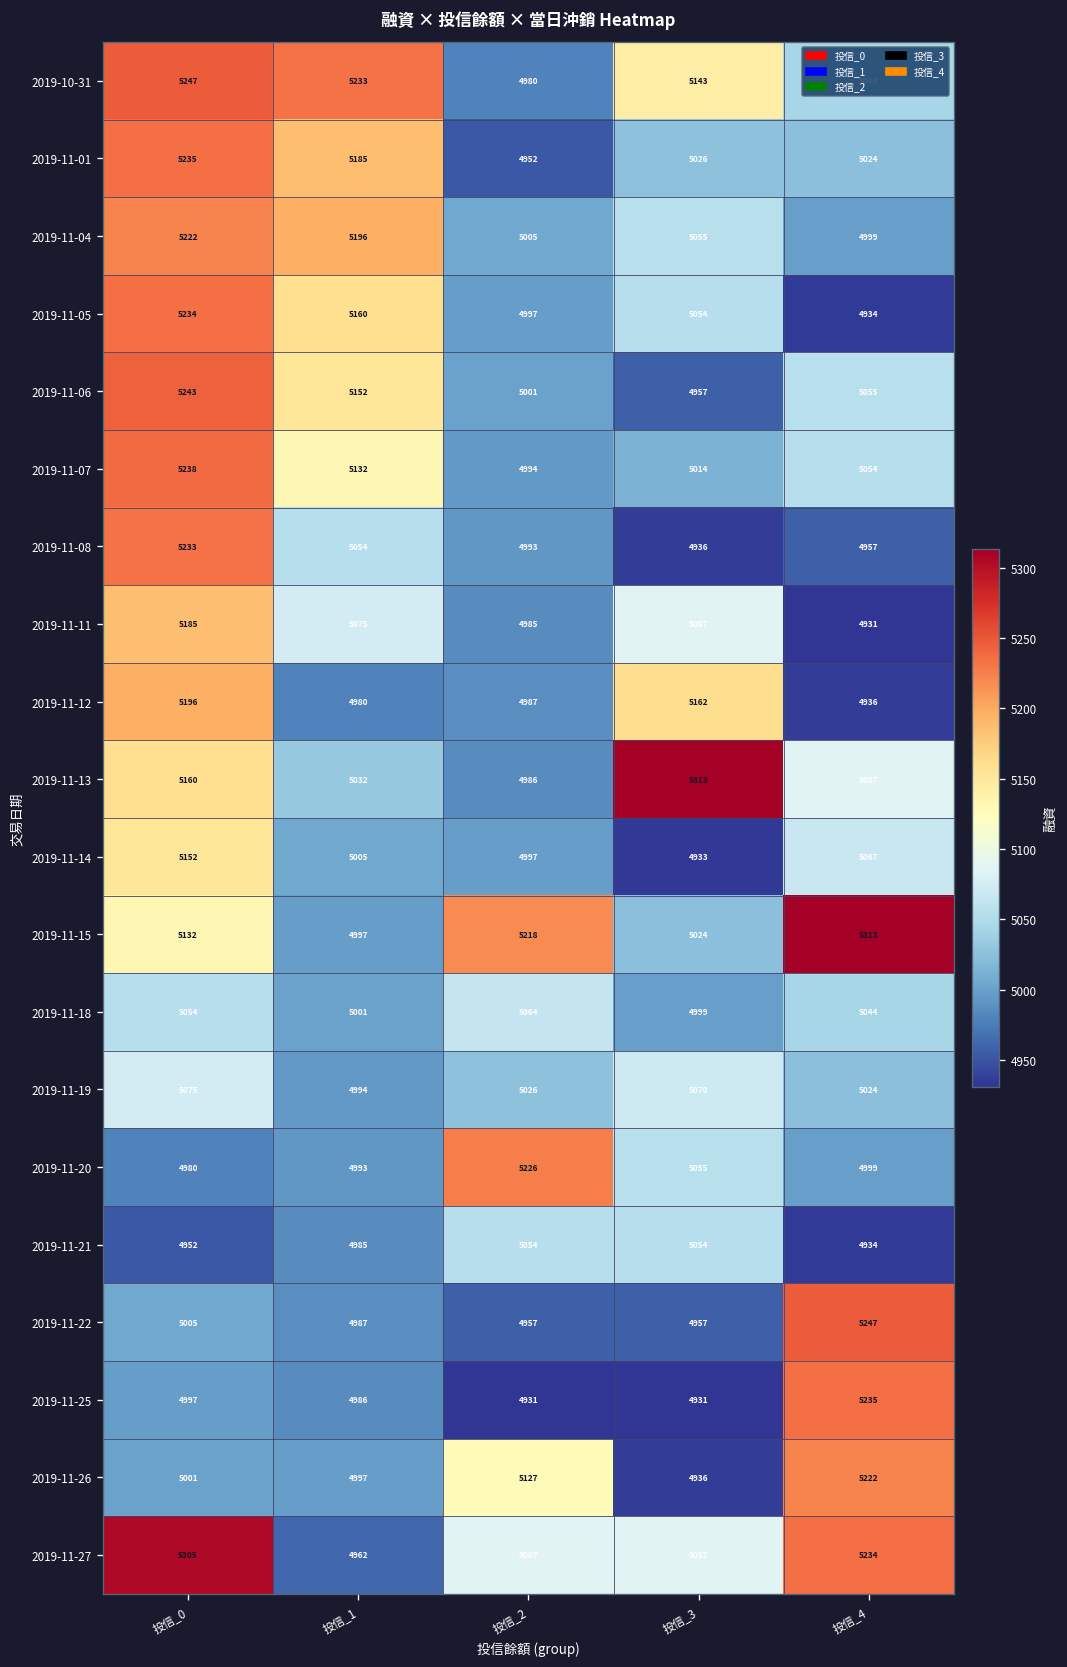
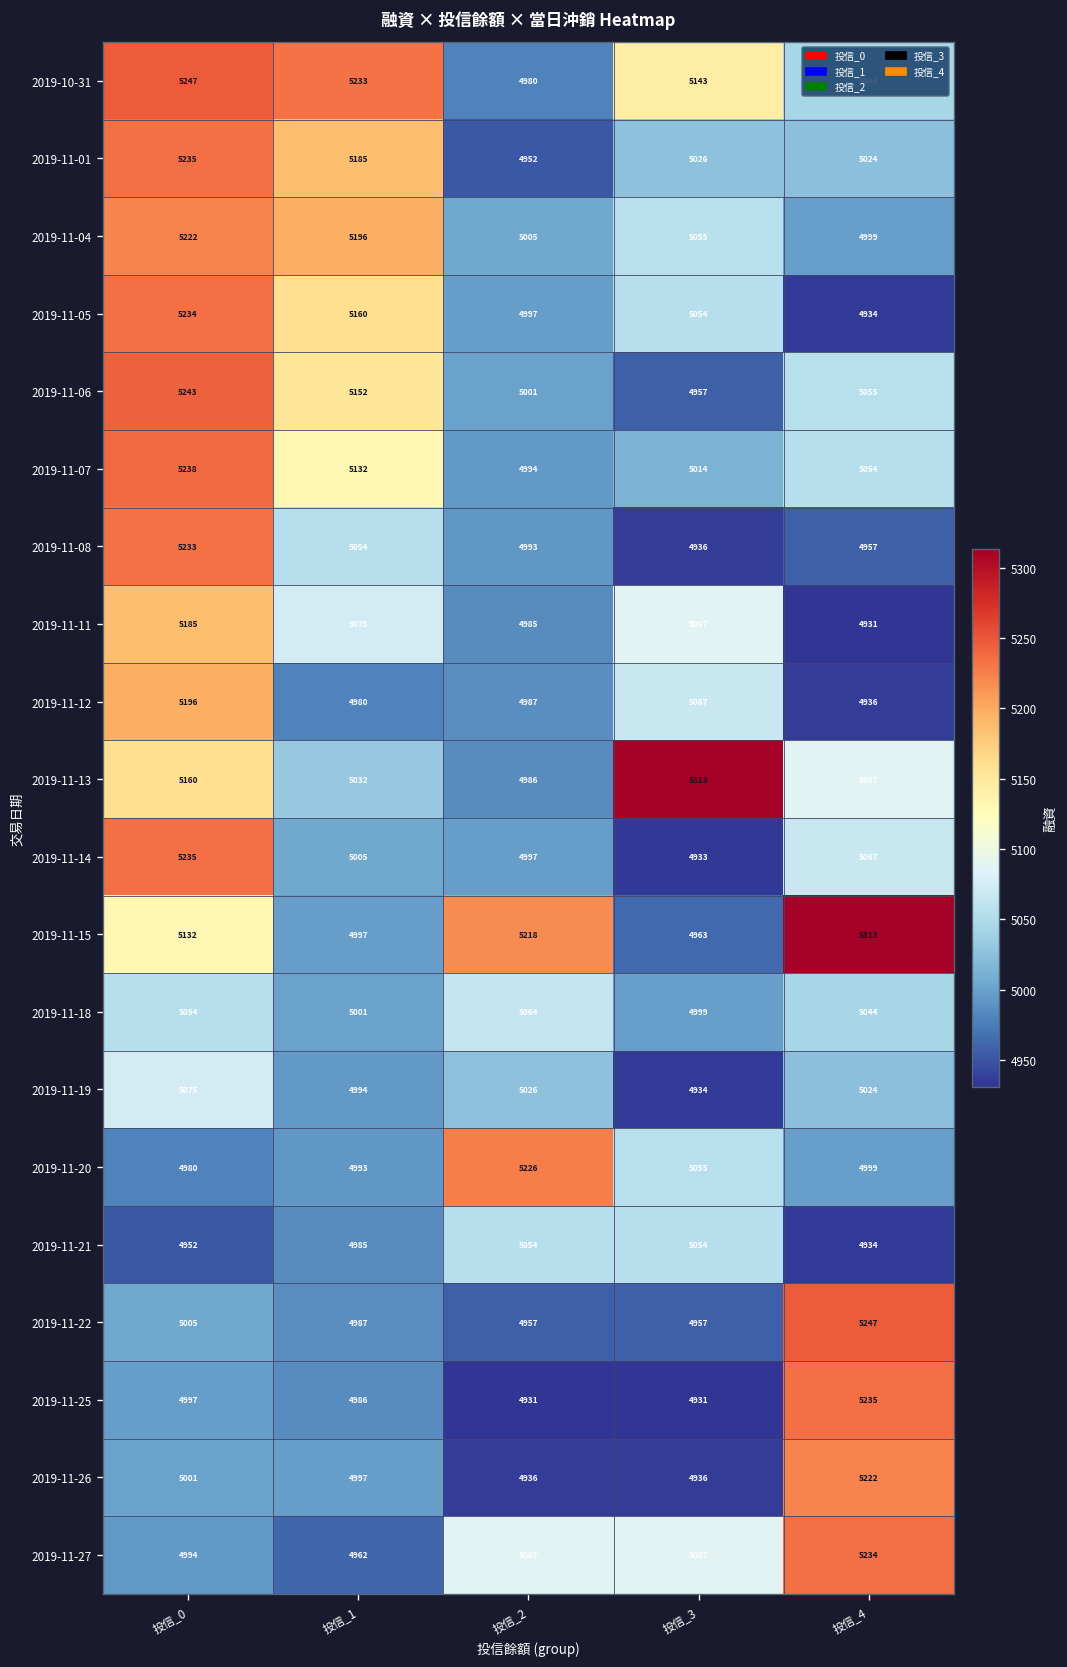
  {
    "2019-10-31": {
      "投信_0": 5247,
      "投信_1": 5233,
      "投信_2": 4980,
      "投信_3": 5143
    },
    "2019-11-01": {
      "投信_0": 5235,
      "投信_1": 5185,
      "投信_2": 4952,
      "投信_3": 5026,
      "投信_4": 5024
    },
    "2019-11-04": {
      "投信_0": 5222,
      "投信_1": 5196,
      "投信_2": 5005,
      "投信_3": 5055,
      "投信_4": 4999
    },
    "2019-11-05": {
      "投信_0": 5234,
      "投信_1": 5160,
      "投信_2": 4997,
      "投信_3": 5054,
      "投信_4": 4934
    },
    "2019-11-06": {
      "投信_0": 5243,
      "投信_1": 5152,
      "投信_2": 5001,
      "投信_3": 4957,
      "投信_4": 5055
    },
    "2019-11-07": {
      "投信_0": 5238,
      "投信_1": 5132,
      "投信_2": 4994,
      "投信_3": 5014,
      "投信_4": 5054
    },
    "2019-11-08": {
      "投信_0": 5233,
      "投信_1": 5054,
      "投信_2": 4993,
      "投信_3": 4936,
      "投信_4": 4957
    },
    "2019-11-11": {
      "投信_0": 5185,
      "投信_2": 4985,
      "投信_4": 4931
    },
    "2019-11-12": {
      "投信_0": 5196,
      "投信_1": 4980,
      "投信_2": 4987,
-     "投信_3": 5162,
+     "投信_3": 5067,
      "投信_4": 4936
    },
    "2019-11-13": {
      "投信_0": 5160,
      "投信_1": 5032,
      "投信_2": 4986,
      "投信_3": 5313
    },
    "2019-11-14": {
-     "投信_0": 5152,
+     "投信_0": 5235,
      "投信_1": 5005,
      "投信_2": 4997,
      "投信_3": 4933,
      "投信_4": 5067
    },
    "2019-11-15": {
      "投信_0": 5132,
      "投信_1": 4997,
      "投信_2": 5218,
-     "投信_3": 5024,
+     "投信_3": 4963,
      "投信_4": 5313
    },
    "2019-11-18": {
      "投信_0": 5054,
      "投信_1": 5001,
      "投信_2": 5064,
      "投信_3": 4999,
      "投信_4": 5044
    },
    "2019-11-19": {
      "投信_1": 4994,
      "投信_2": 5026,
-     "投信_3": 5070,
+     "投信_3": 4934,
      "投信_4": 5024
    },
    "2019-11-20": {
      "投信_0": 4980,
      "投信_1": 4993,
      "投信_2": 5226,
      "投信_3": 5055,
      "投信_4": 4999
    },
    "2019-11-21": {
      "投信_0": 4952,
      "投信_1": 4985,
      "投信_2": 5054,
      "投信_3": 5054,
      "投信_4": 4934
    },
    "2019-11-22": {
      "投信_0": 5005,
      "投信_1": 4987,
      "投信_2": 4957,
      "投信_3": 4957,
      "投信_4": 5247
    },
    "2019-11-25": {
      "投信_0": 4997,
      "投信_1": 4986,
      "投信_2": 4931,
      "投信_3": 4931,
      "投信_4": 5235
    },
    "2019-11-26": {
      "投信_0": 5001,
      "投信_1": 4997,
-     "投信_2": 5127,
+     "投信_2": 4936,
      "投信_3": 4936,
      "投信_4": 5222
    },
    "2019-11-27": {
-     "投信_0": 5305,
+     "投信_0": 4994,
      "投信_1": 4962,
      "投信_4": 5234
    }
  }
